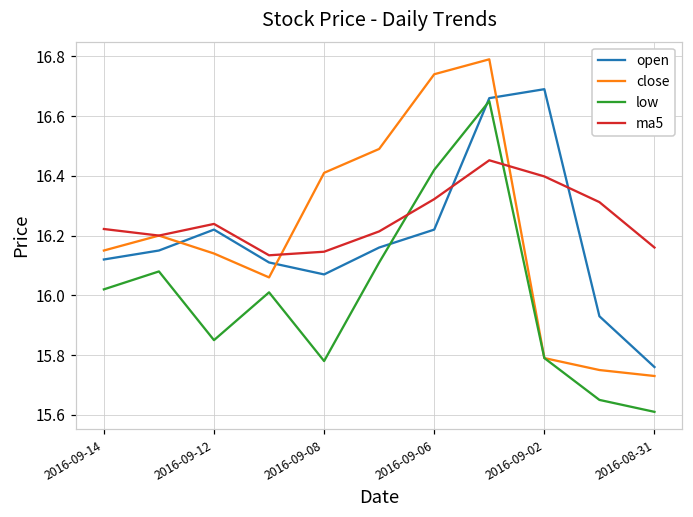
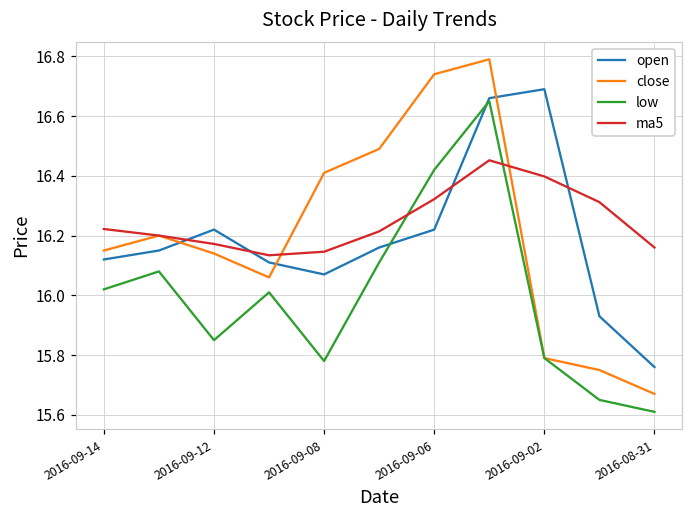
  {
    "open": {
      "2016-09-14": 16.12,
      "2016-09-12": 16.22,
      "2016-09-08": 16.07,
      "2016-09-06": 16.22,
      "2016-09-02": 16.69,
      "2016-08-31": 15.76
    },
    "close": {
      "2016-09-14": 16.15,
      "2016-09-12": 16.14,
      "2016-09-08": 16.41,
      "2016-09-06": 16.74,
-     "2016-08-31": 15.73
+     "2016-08-31": 15.67
    },
    "low": {
      "2016-09-14": 16.02,
      "2016-09-12": 15.85,
      "2016-09-08": 15.78,
      "2016-09-06": 16.42,
      "2016-08-31": 15.61
    },
    "ma5": {
      "2016-09-14": 16.22,
-     "2016-09-12": 16.24,
+     "2016-09-12": 16.17,
      "2016-09-08": 16.15,
      "2016-09-06": 16.32,
      "2016-09-02": 16.40,
      "2016-08-31": 16.16
    }
  }
